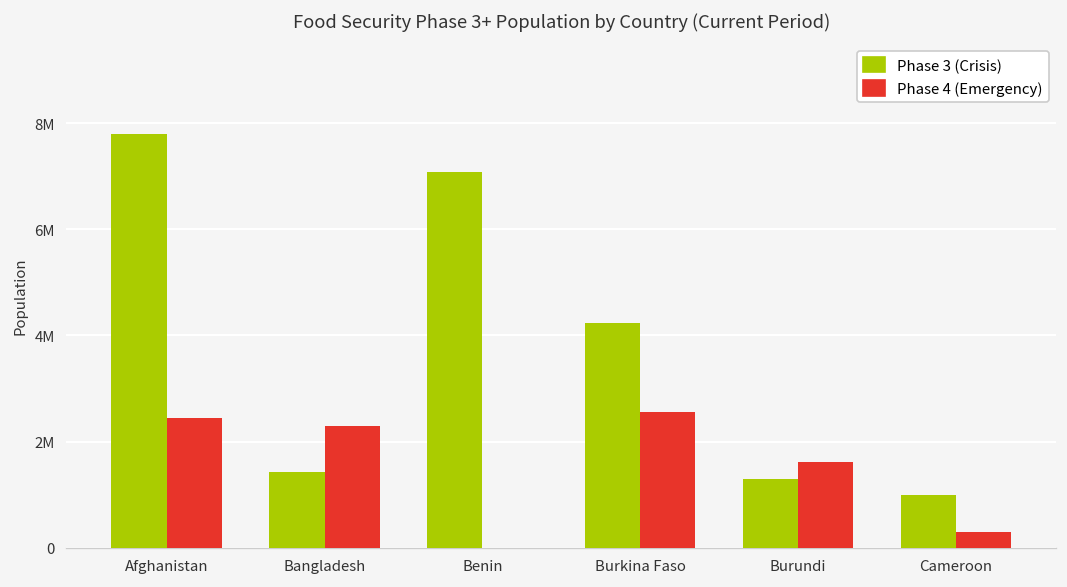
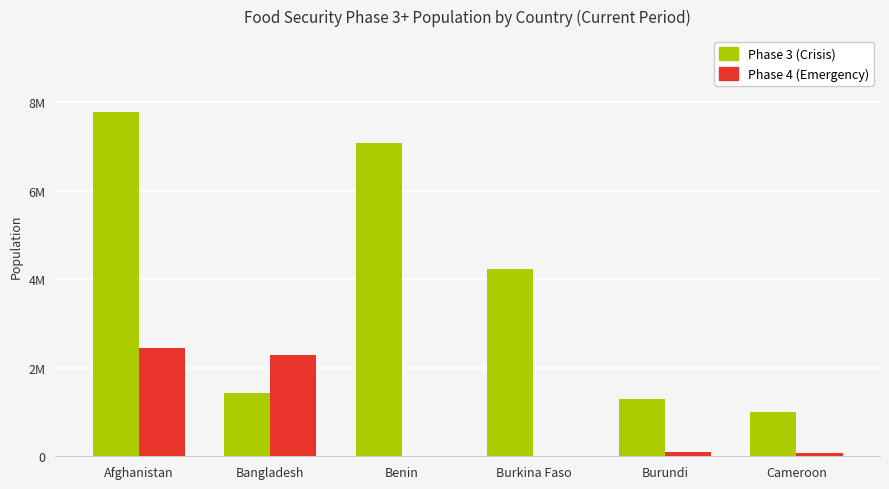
  {
    "Phase 3 (Crisis)": {
      "Afghanistan": 7800000,
      "Bangladesh": 1400000,
      "Benin": 7100000,
      "Burkina Faso": 4200000,
      "Burundi": 1300000,
      "Cameroon": 1000000
    },
    "Phase 4 (Emergency)": {
      "Afghanistan": 2400000,
      "Bangladesh": 2300000,
      "Benin": 0,
-     "Burkina Faso": 2600000,
-     "Burundi": 1600000,
-     "Cameroon": 300000
+     "Burkina Faso": 0,
+     "Burundi": 100000,
+     "Cameroon": 100000
    }
  }
